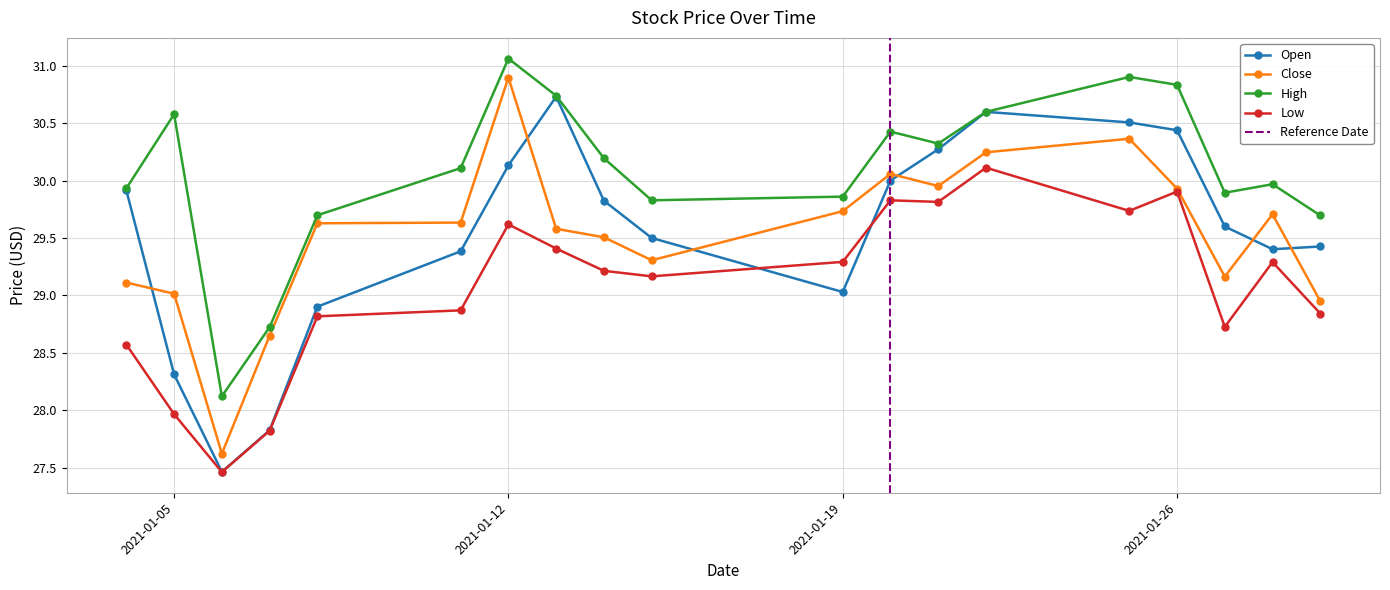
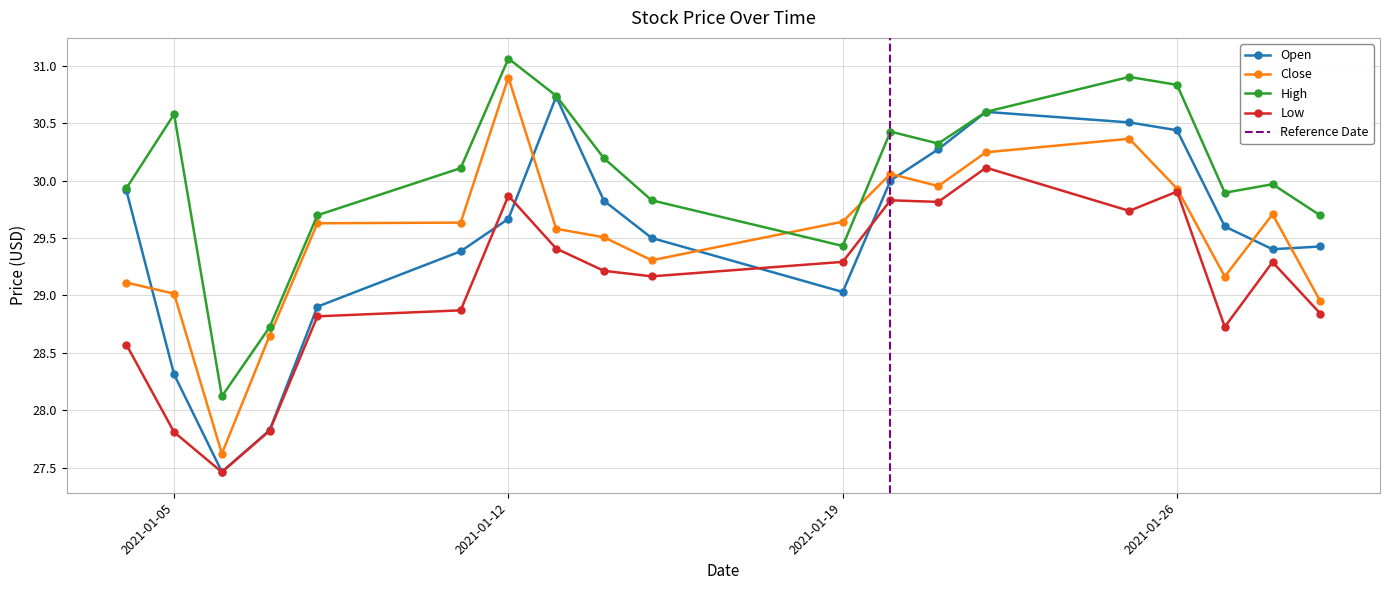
  {
    "Open": {
      "2021-01-05": 28.31,
-     "2021-01-12": 30.13,
+     "2021-01-12": 29.67,
      "2021-01-19": 29.03,
      "2021-01-26": 30.44
    },
    "Close": {
      "2021-01-05": 29.01,
      "2021-01-12": 30.90,
-     "2021-01-19": 29.73,
+     "2021-01-19": 29.64,
      "2021-01-26": 29.93
    },
    "High": {
      "2021-01-05": 30.58,
      "2021-01-12": 31.06,
-     "2021-01-19": 29.86,
+     "2021-01-19": 29.43,
      "2021-01-26": 30.83
    },
    "Low": {
-     "2021-01-05": 27.97,
-     "2021-01-12": 29.62,
+     "2021-01-05": 27.81,
+     "2021-01-12": 29.87,
      "2021-01-19": 29.29,
      "2021-01-26": 29.90
    }
  }
